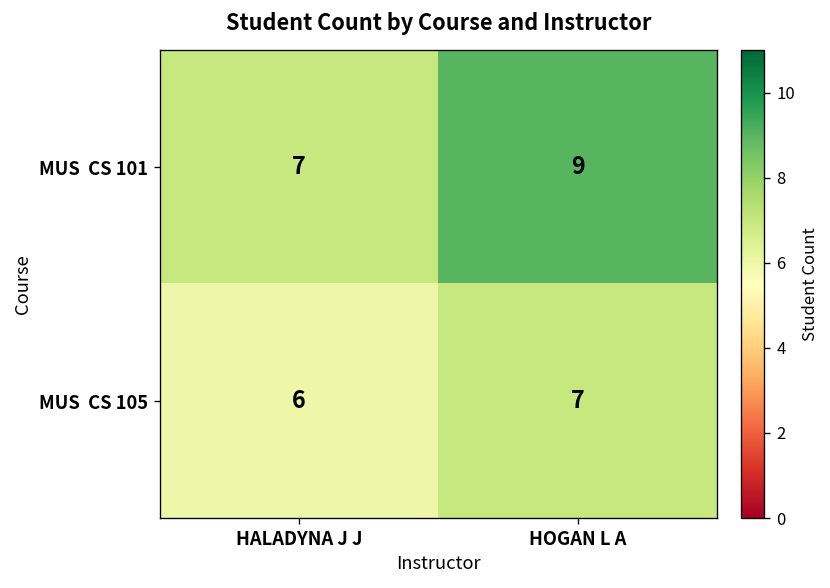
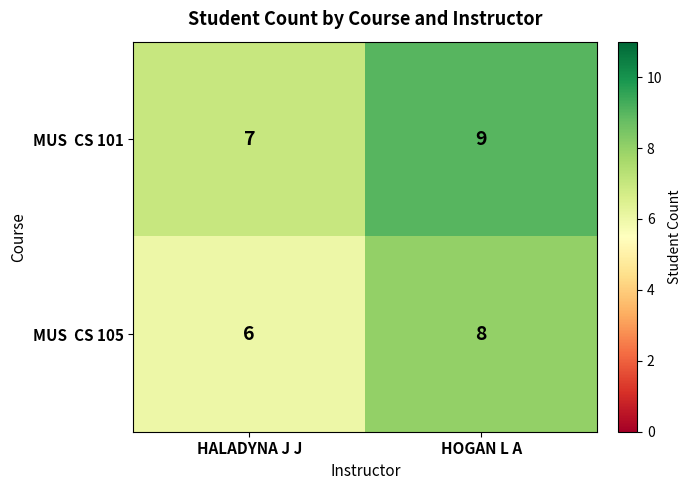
  {
    "MUS CS 101": {
      "HALADYNA J J": 7,
      "HOGAN L A": 9
    },
    "MUS CS 105": {
      "HALADYNA J J": 6,
-     "HOGAN L A": 7
+     "HOGAN L A": 8
    }
  }
